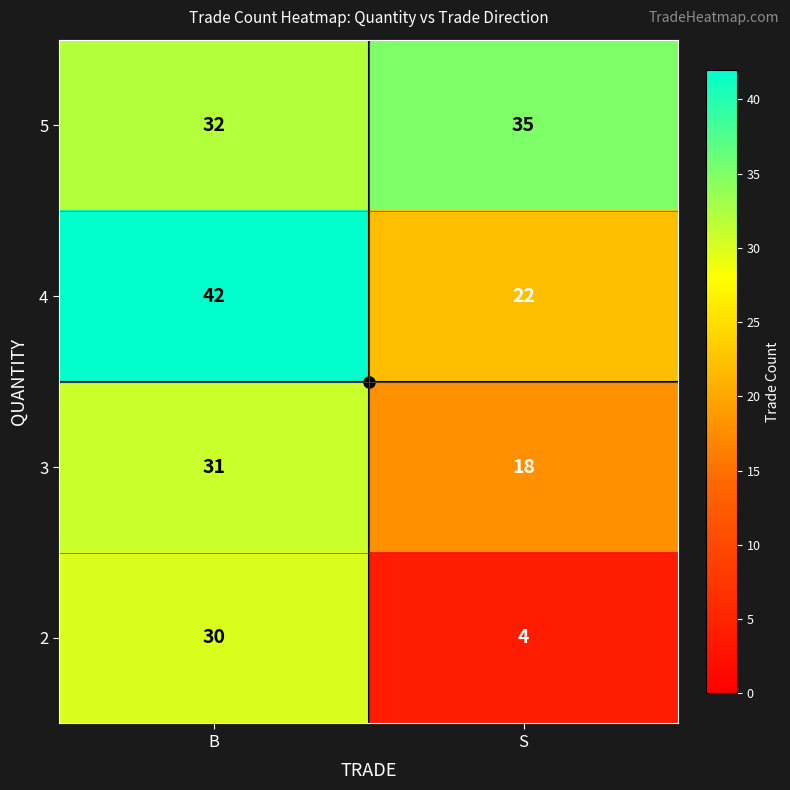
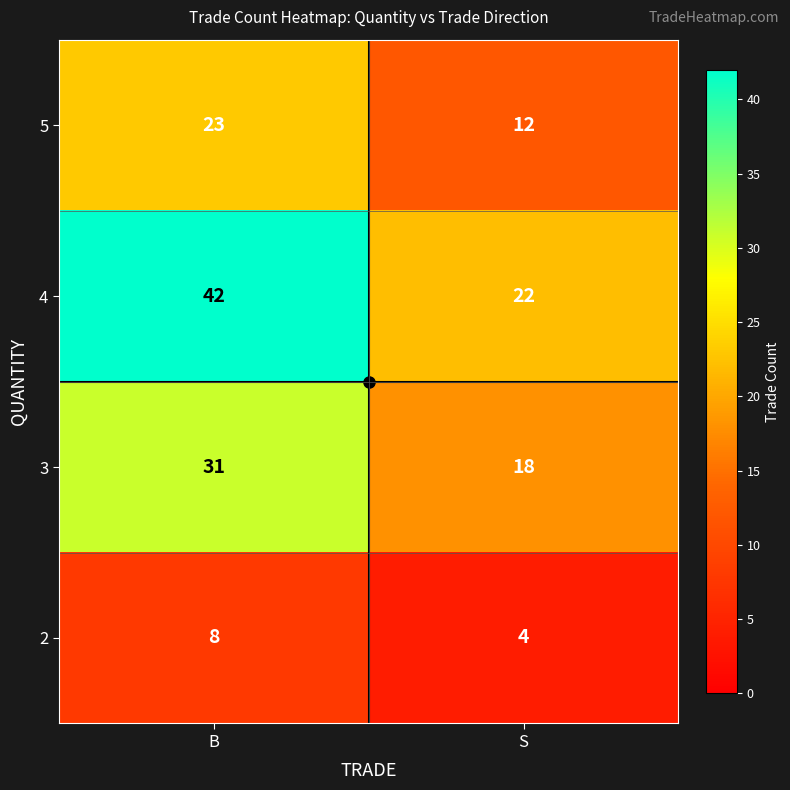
  {
    "5": {
-     "B": 32,
-     "S": 35
+     "B": 23,
+     "S": 12
    },
    "4": {
      "B": 42,
      "S": 22
    },
    "3": {
      "B": 31,
      "S": 18
    },
    "2": {
-     "B": 30,
+     "B": 8,
      "S": 4
    }
  }
